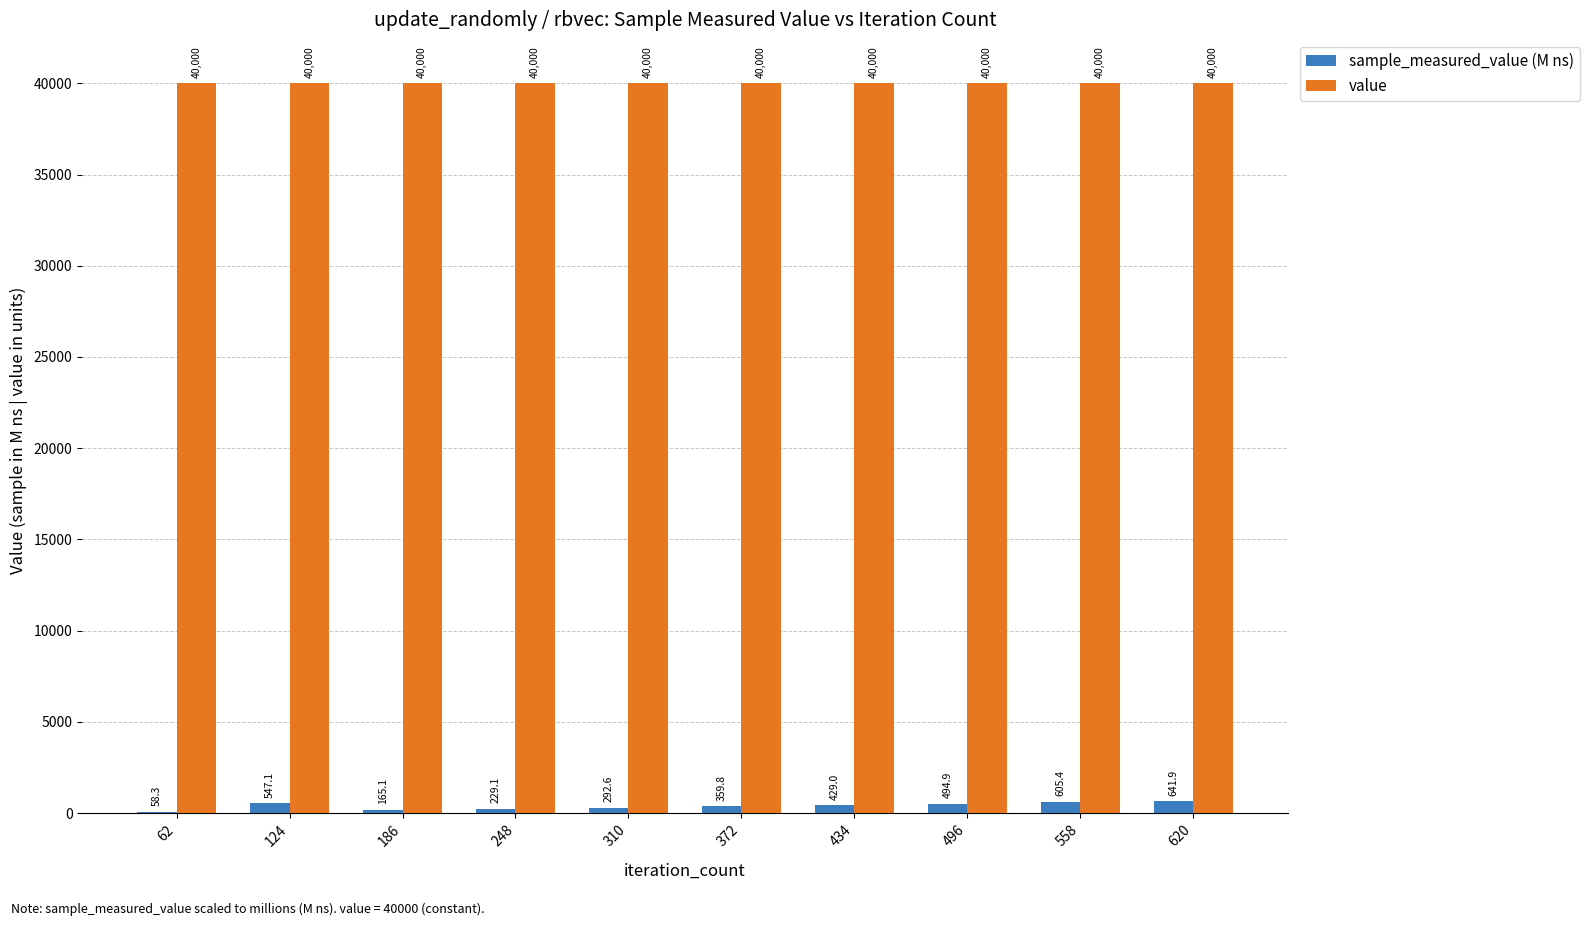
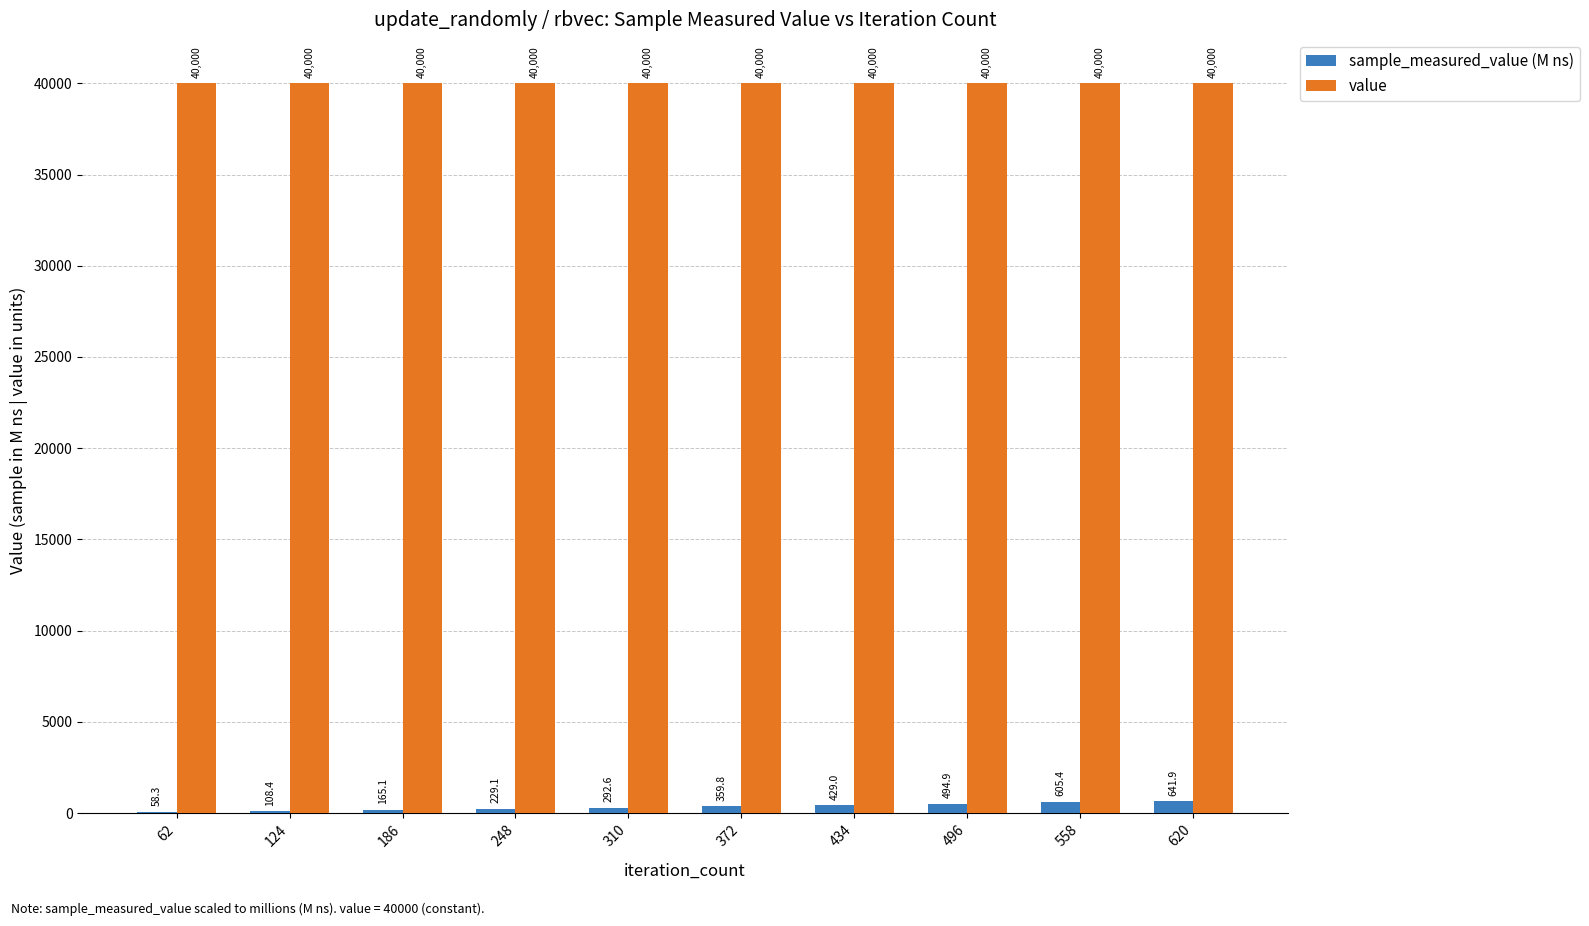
  {
    "sample_measured_value (M ns)": {
      "62": "58.3",
-     "124": "547.1",
+     "124": "108.4",
      "186": "165.1",
      "248": "229.1",
      "310": "292.6",
      "372": "359.8",
      "434": "429.0",
      "496": "494.9",
      "558": "605.4",
      "620": "641.9"
    },
    "value": {
      "62": "40,000",
      "124": "40,000",
      "186": "40,000",
      "248": "40,000",
      "310": "40,000",
      "372": "40,000",
      "434": "40,000",
      "496": "40,000",
      "558": "40,000",
      "620": "40,000"
    }
  }
